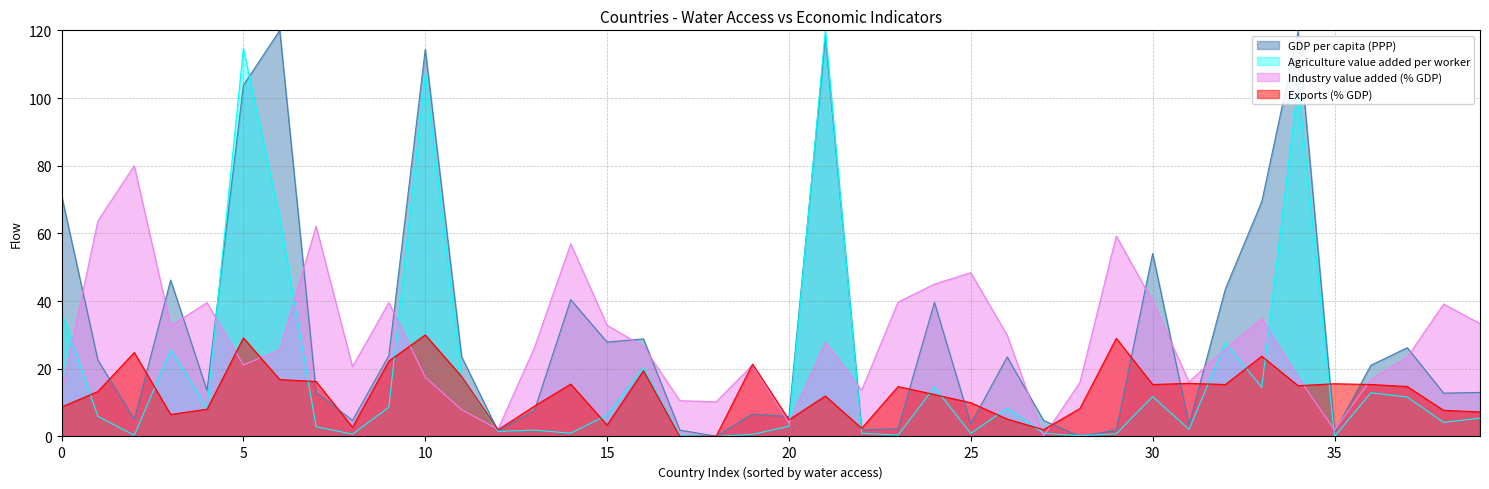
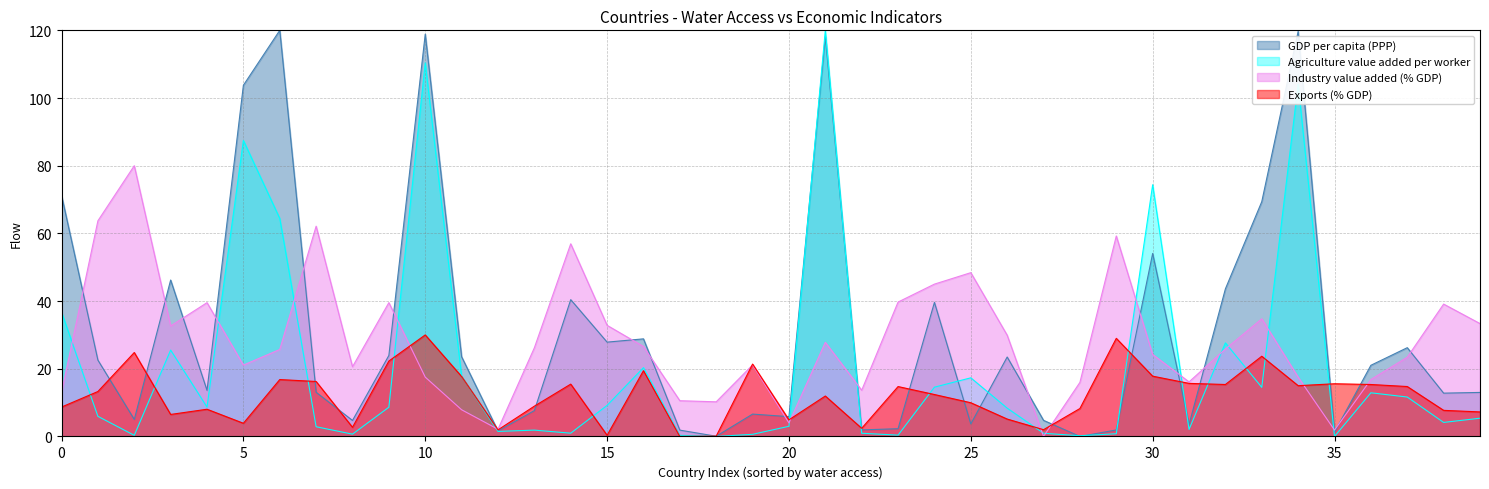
  {
    "GDP per capita (PPP)": {
      "0": 71,
      "5": 104,
-     "10": 114,
+     "10": 119,
      "15": 28,
      "20": 6,
      "25": 4,
      "30": 54
    },
    "Agriculture value added per worker": {
      "0": 37,
-     "5": 115,
-     "10": 107,
-     "15": 6,
+     "5": 87,
+     "10": 110,
+     "15": 9,
      "20": 3,
-     "25": 1,
-     "30": 12,
+     "25": 17,
+     "30": 74,
      "35": 0
    },
    "Industry value added (% GDP)": {
      "0": 13,
      "5": 21,
      "10": 18,
      "15": 33,
      "20": 4,
      "25": 48,
-     "30": 40
+     "30": 24
    },
    "Exports (% GDP)": {
      "0": 9,
-     "5": 29,
+     "5": 4,
      "10": 30,
-     "15": 3,
+     "15": 0,
      "20": 5,
      "25": 10,
-     "30": 15,
+     "30": 18,
      "35": 16
    }
  }
